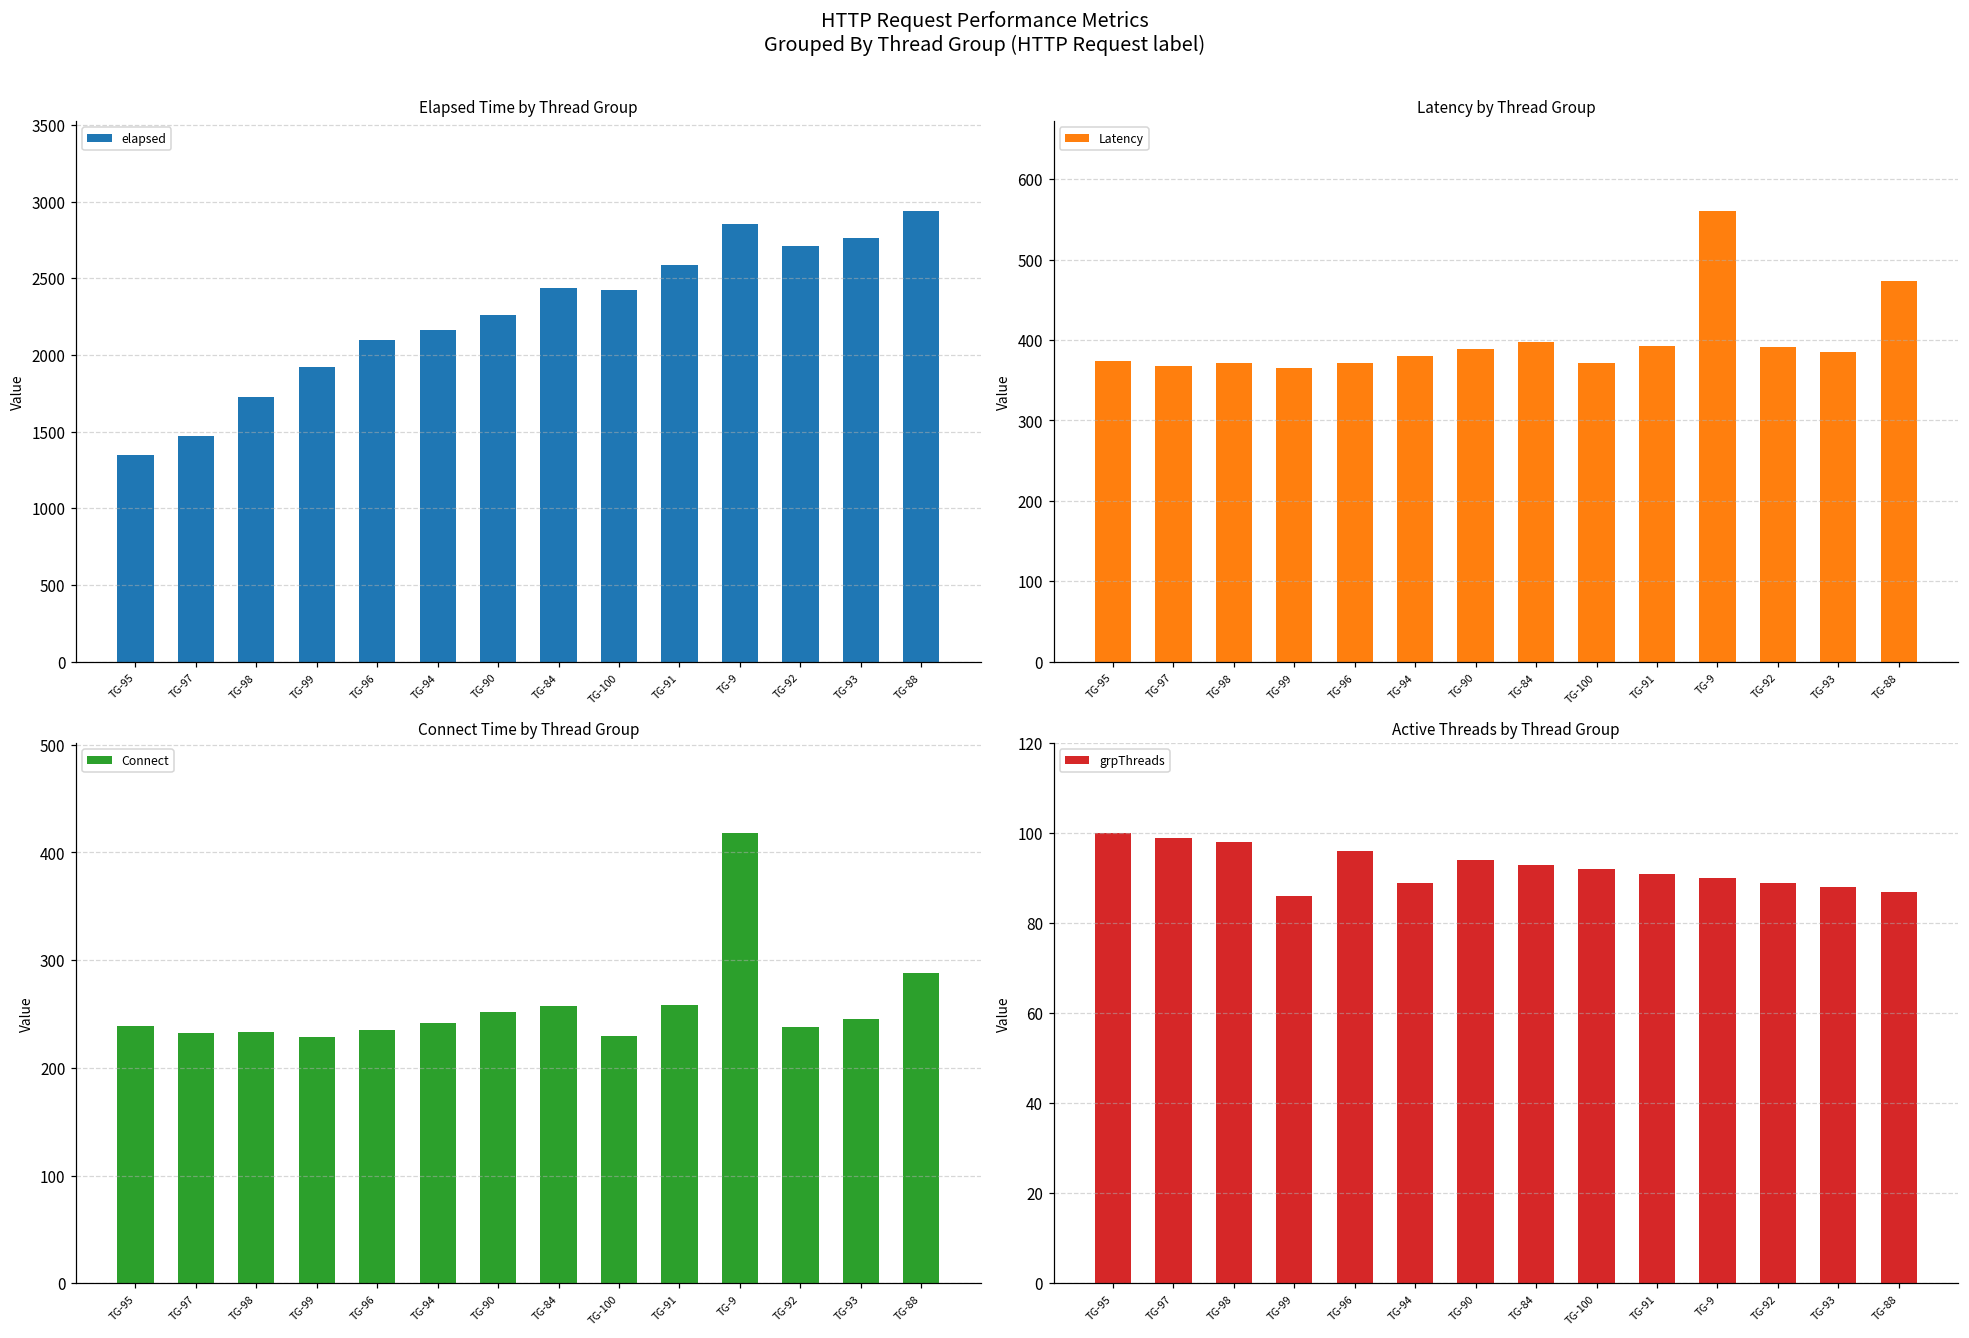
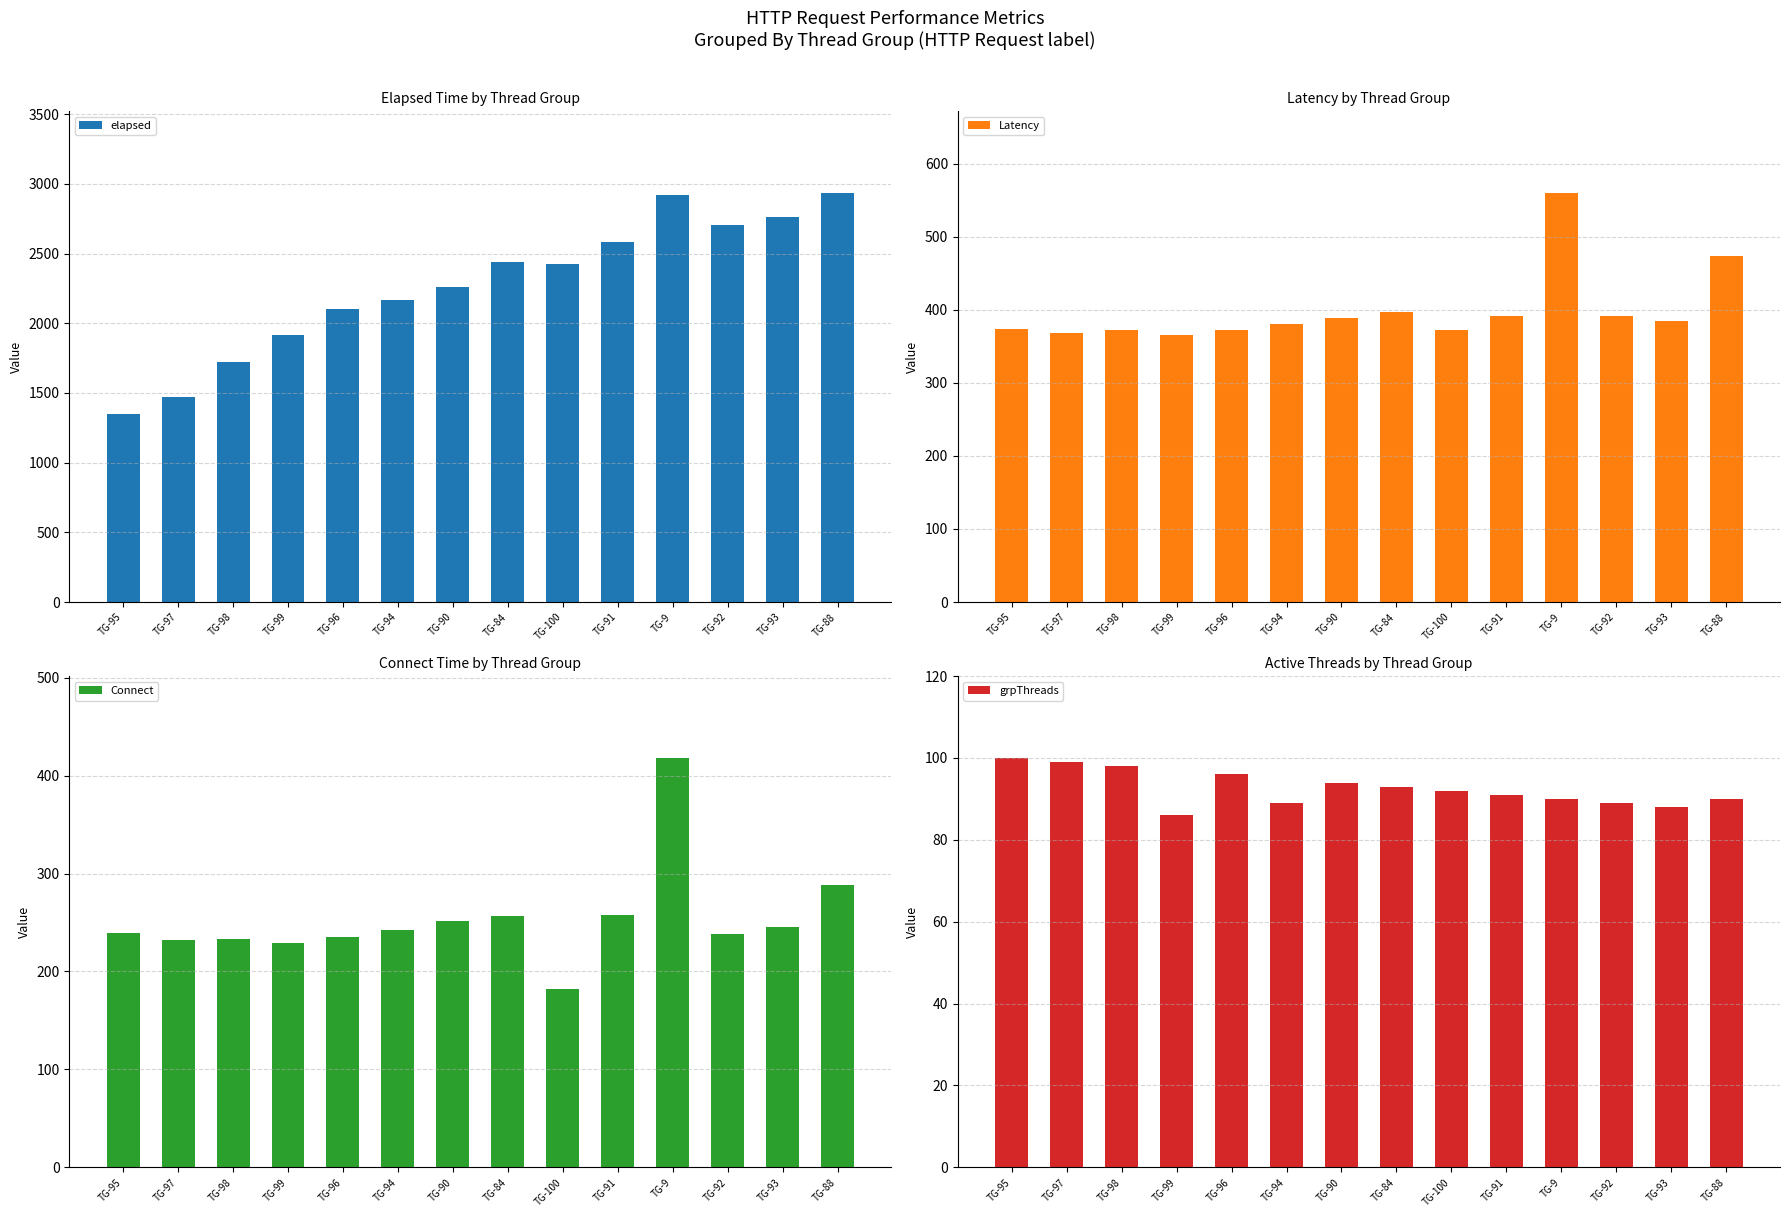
  {
    "Elapsed Time by Thread Group": {
      "TG-95": 1350,
      "TG-97": 1470,
      "TG-98": 1730,
      "TG-99": 1920,
      "TG-96": 2100,
      "TG-94": 2160,
      "TG-90": 2260,
      "TG-84": 2440,
      "TG-100": 2430,
      "TG-91": 2590,
-     "TG-9": 2860,
+     "TG-9": 2920,
      "TG-92": 2710,
      "TG-93": 2760,
      "TG-88": 2940
    },
    "Latency by Thread Group": {
      "TG-95": 370,
      "TG-97": 370,
      "TG-98": 370,
      "TG-99": 370,
      "TG-96": 370,
      "TG-94": 380,
      "TG-90": 390,
      "TG-84": 400,
      "TG-100": 370,
      "TG-91": 390,
      "TG-9": 560,
      "TG-92": 390,
      "TG-93": 390,
      "TG-88": 470
    },
    "Connect Time by Thread Group": {
      "TG-95": 240,
      "TG-97": 230,
      "TG-98": 230,
      "TG-99": 230,
      "TG-96": 240,
      "TG-94": 240,
      "TG-90": 250,
      "TG-84": 260,
-     "TG-100": 230,
+     "TG-100": 180,
      "TG-91": 260,
      "TG-9": 420,
      "TG-92": 240,
      "TG-93": 250,
      "TG-88": 290
    },
    "Active Threads by Thread Group": {
      "TG-95": 100,
      "TG-97": 99,
      "TG-98": 98,
      "TG-99": 86,
      "TG-96": 96,
      "TG-94": 89,
      "TG-90": 94,
      "TG-84": 93,
      "TG-100": 92,
      "TG-91": 91,
      "TG-9": 90,
      "TG-92": 89,
      "TG-93": 88,
-     "TG-88": 87
+     "TG-88": 90
    }
  }
